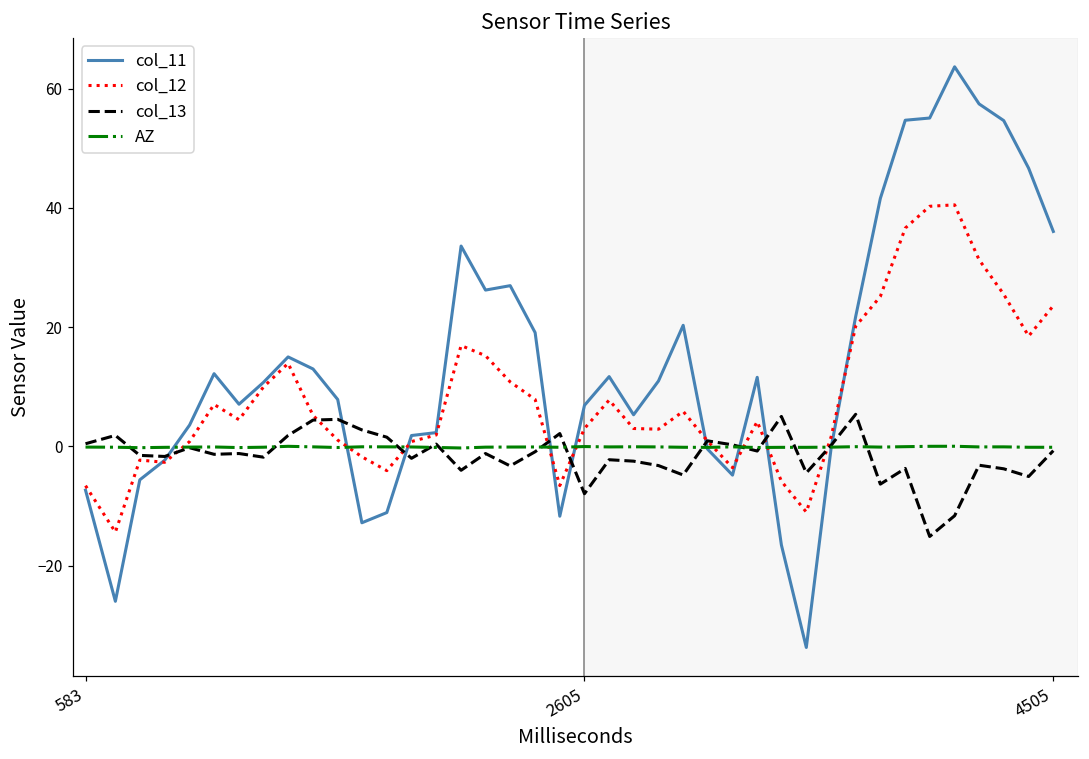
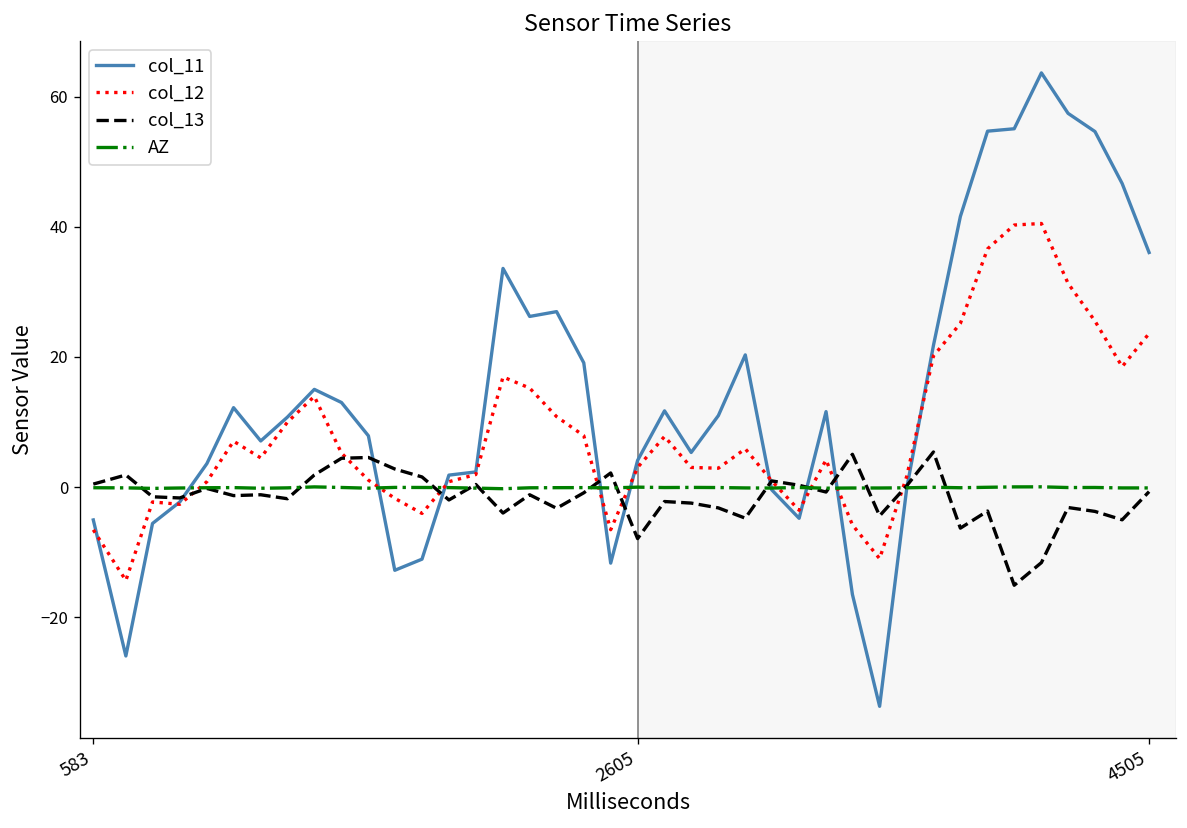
  {
    "col_11": {
-     "583": -7,
-     "2605": 7,
+     "583": -5,
+     "2605": 4,
      "4505": 36
    },
    "col_12": {
      "583": -7,
      "2605": 3,
      "4505": 24
    },
    "col_13": {
      "583": 0,
      "2605": -8,
      "4505": -1
    },
    "AZ": {
      "583": 0,
      "2605": 0,
      "4505": 0
    }
  }
